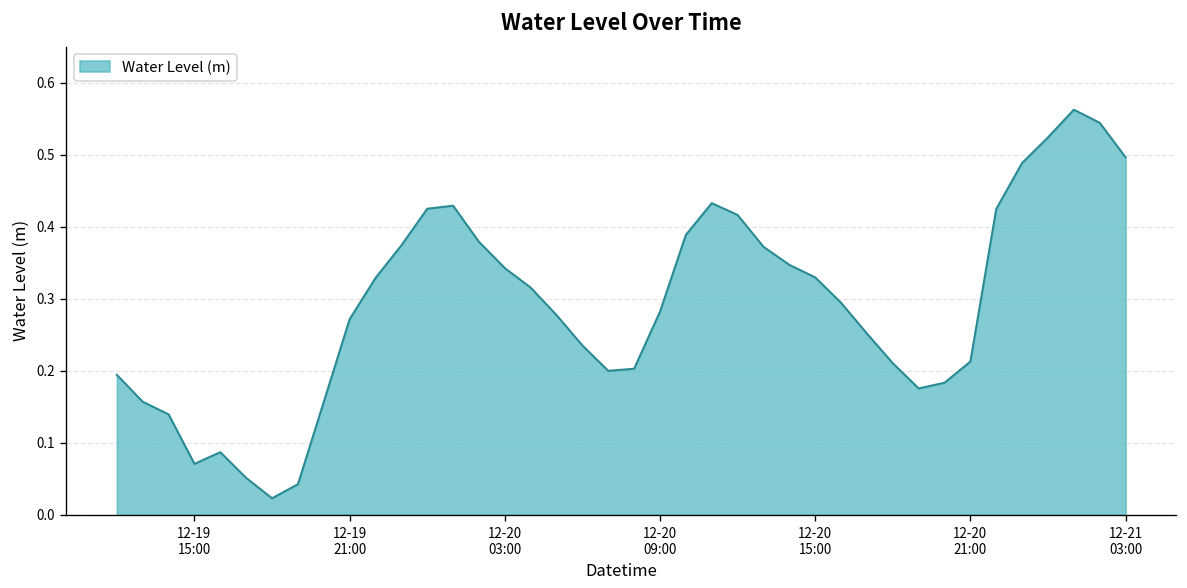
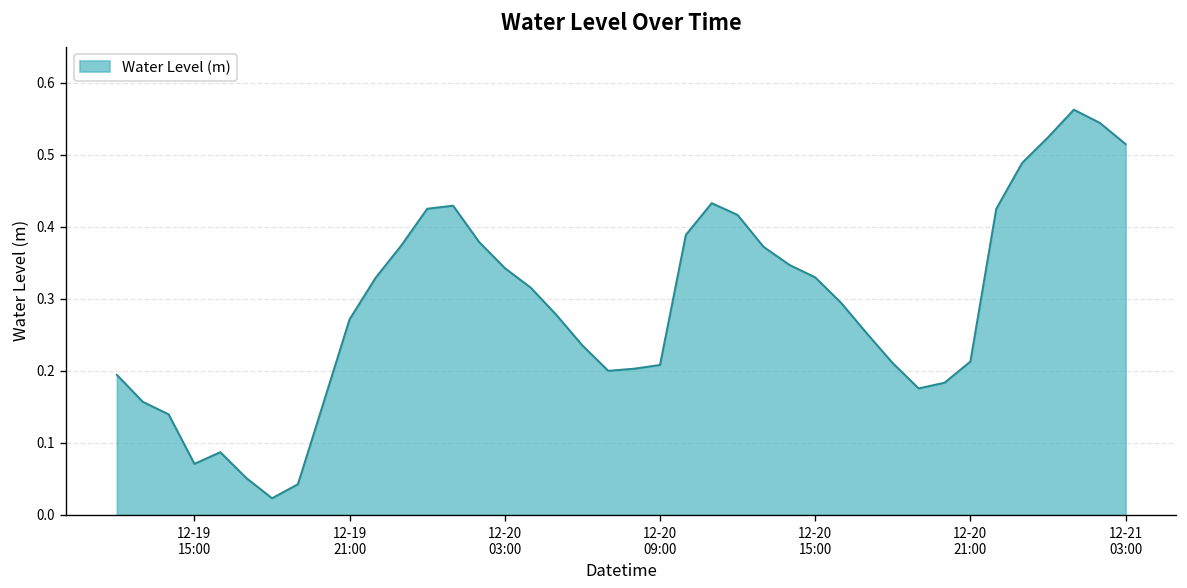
  {
    "12-19 15:00": 0.07,
    "12-19 21:00": 0.27,
    "12-20 03:00": 0.34,
-   "12-20 09:00": 0.28,
+   "12-20 09:00": 0.21,
    "12-20 15:00": 0.33,
    "12-20 21:00": 0.21,
-   "12-21 03:00": 0.50
+   "12-21 03:00": 0.51
  }
